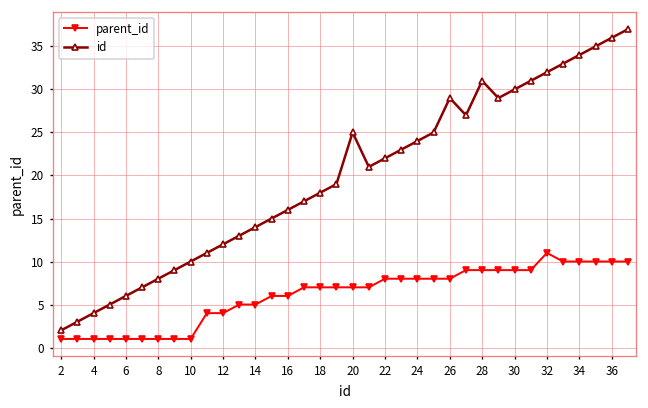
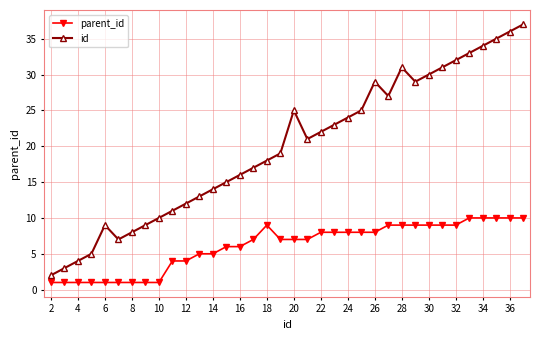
  {
    "parent_id": {
      "2": 1,
      "4": 1,
      "6": 1,
      "8": 1,
      "10": 1,
      "12": 4,
      "14": 5,
      "16": 6,
-     "18": 7,
+     "18": 9,
      "20": 7,
      "22": 8,
      "24": 8,
      "26": 8,
      "28": 9,
      "30": 9,
-     "32": 11,
+     "32": 9,
      "34": 10,
      "36": 10
    },
    "id": {
      "2": 2,
      "4": 4,
-     "6": 6,
+     "6": 9,
      "8": 8,
      "10": 10,
      "12": 12,
      "14": 14,
      "16": 16,
      "18": 18,
      "20": 25,
      "22": 22,
      "24": 24,
      "26": 29,
      "28": 31,
      "30": 30,
      "32": 32,
      "34": 34,
      "36": 36
    }
  }
